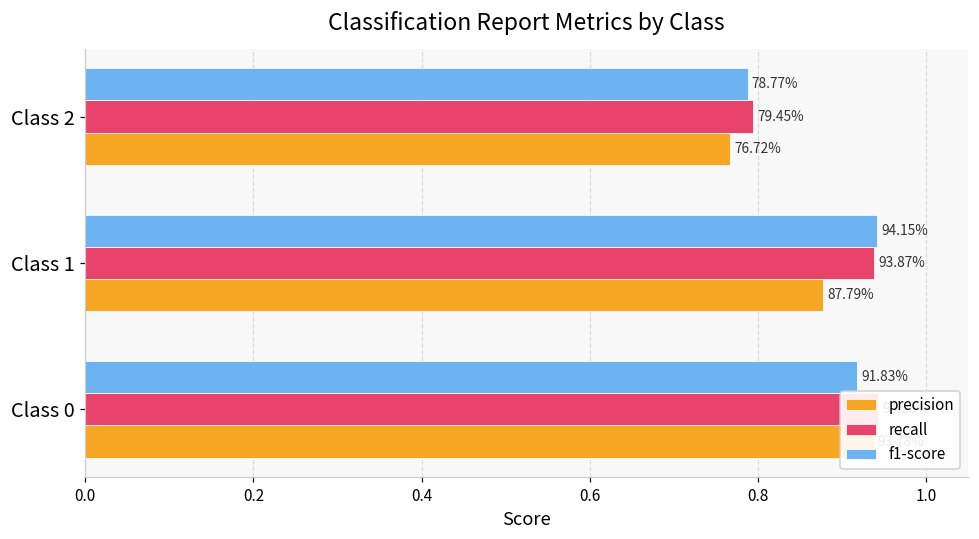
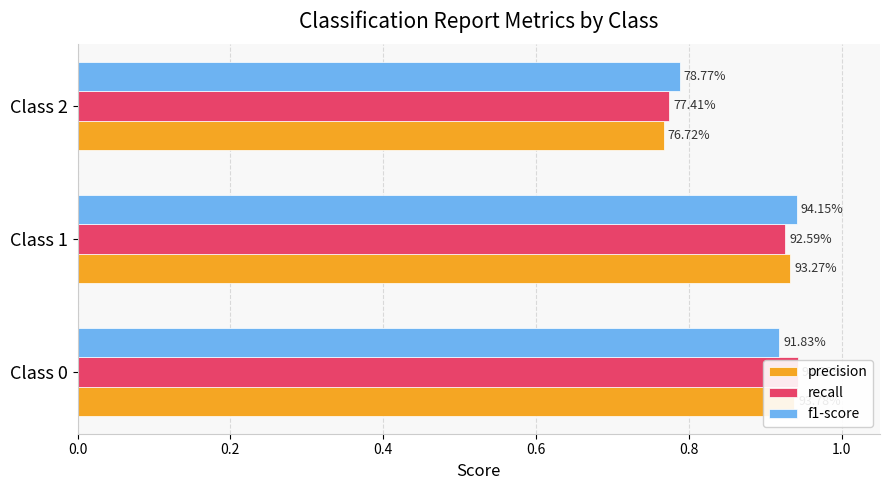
  {
    "precision": {
      "Class 2": "76.72%",
-     "Class 1": "87.79%"
+     "Class 1": "93.27%"
    },
    "recall": {
-     "Class 2": "79.45%",
-     "Class 1": "93.87%"
+     "Class 2": "77.41%",
+     "Class 1": "92.59%"
    },
    "f1-score": {
      "Class 2": "78.77%",
      "Class 1": "94.15%",
      "Class 0": "91.83%"
    }
  }
